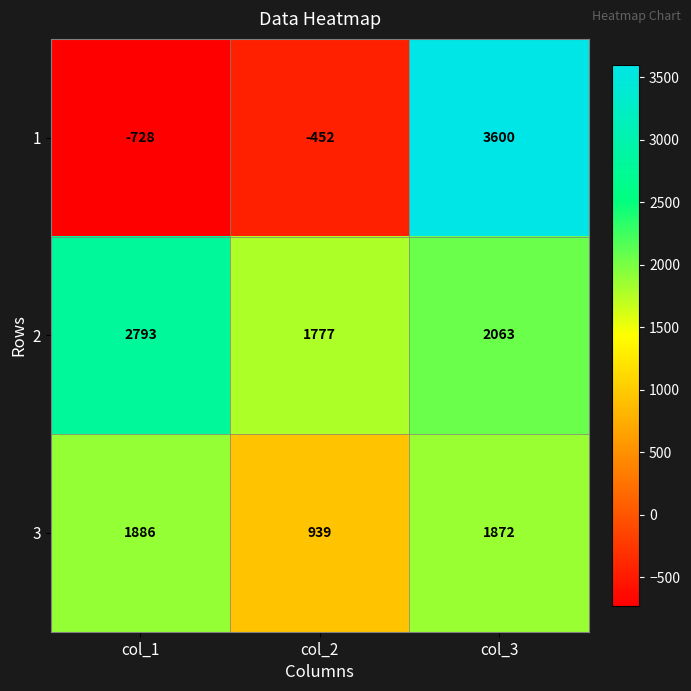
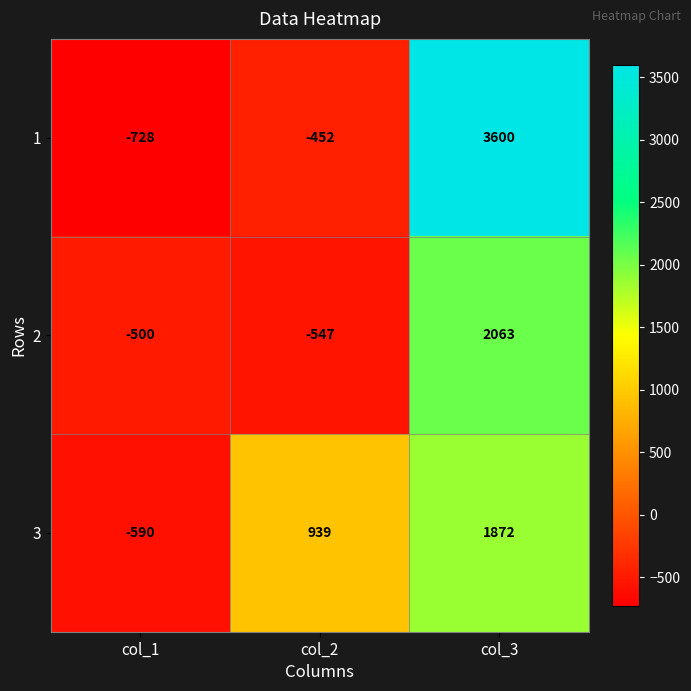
  {
    "1": {
      "col_1": -728,
      "col_2": -452,
      "col_3": 3600
    },
    "2": {
-     "col_1": 2793,
-     "col_2": 1777,
+     "col_1": -500,
+     "col_2": -547,
      "col_3": 2063
    },
    "3": {
-     "col_1": 1886,
+     "col_1": -590,
      "col_2": 939,
      "col_3": 1872
    }
  }
